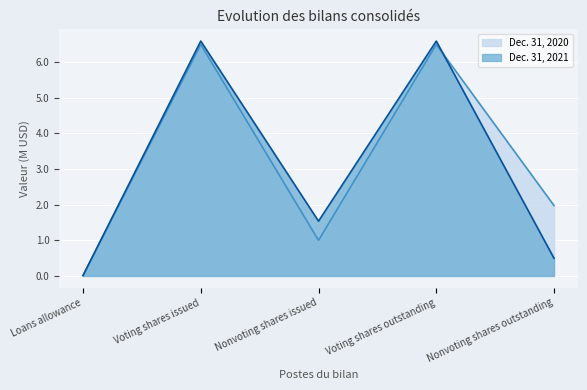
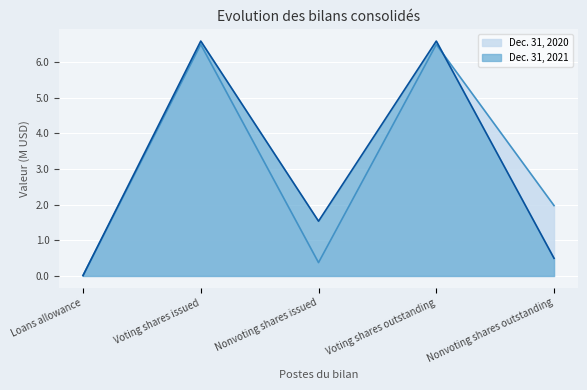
  {
    "Dec. 31, 2020": {
      "Voting shares issued": 6.5,
-     "Nonvoting shares issued": 1.0,
+     "Nonvoting shares issued": 0.4,
      "Voting shares outstanding": 6.5,
      "Nonvoting shares outstanding": 2.0
    },
    "Dec. 31, 2021": {
      "Voting shares issued": 6.6,
      "Nonvoting shares issued": 1.5,
      "Voting shares outstanding": 6.6,
      "Nonvoting shares outstanding": 0.5
    }
  }
